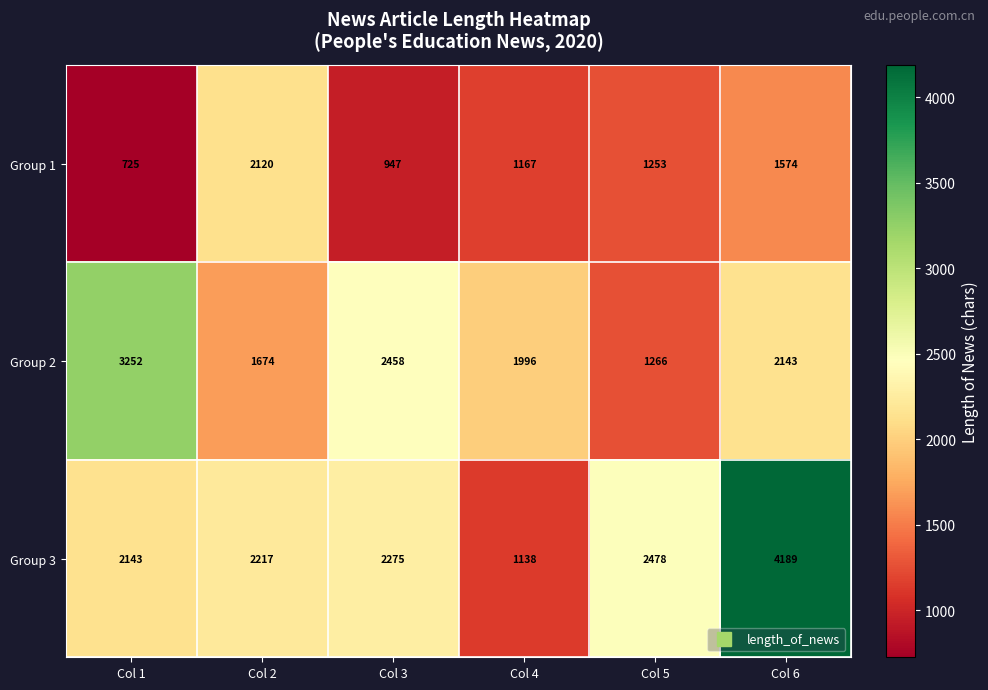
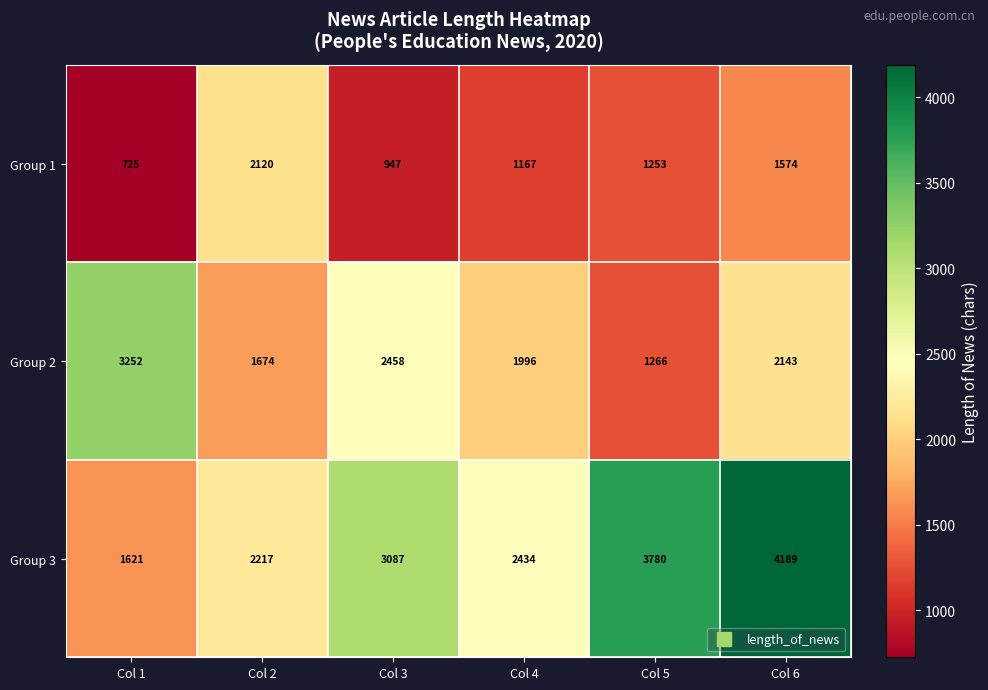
  {
    "Group 1": {
      "Col 1": 725,
      "Col 2": 2120,
      "Col 3": 947,
      "Col 4": 1167,
      "Col 5": 1253,
      "Col 6": 1574
    },
    "Group 2": {
      "Col 1": 3252,
      "Col 2": 1674,
      "Col 3": 2458,
      "Col 4": 1996,
      "Col 5": 1266,
      "Col 6": 2143
    },
    "Group 3": {
-     "Col 1": 2143,
+     "Col 1": 1621,
      "Col 2": 2217,
-     "Col 3": 2275,
-     "Col 4": 1138,
-     "Col 5": 2478,
+     "Col 3": 3087,
+     "Col 4": 2434,
+     "Col 5": 3780,
      "Col 6": 4189
    }
  }
